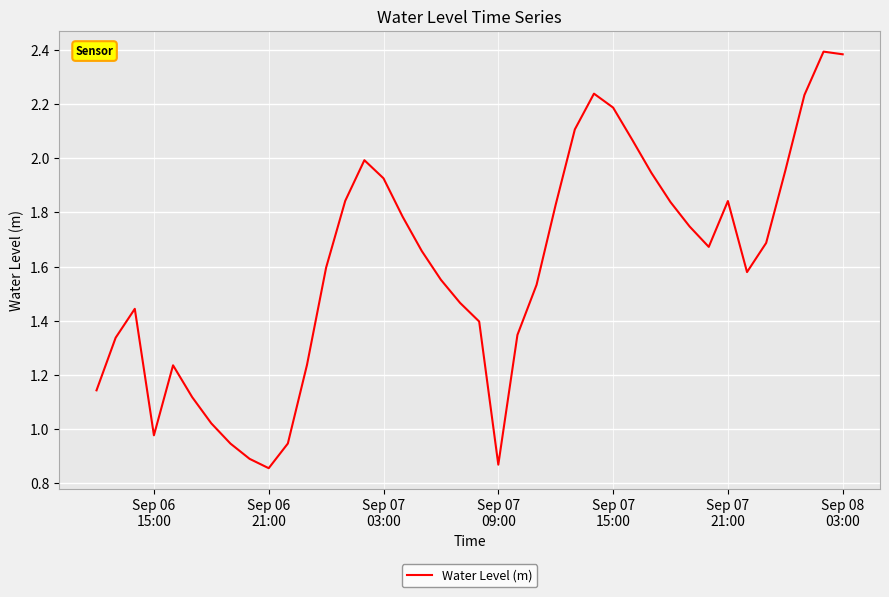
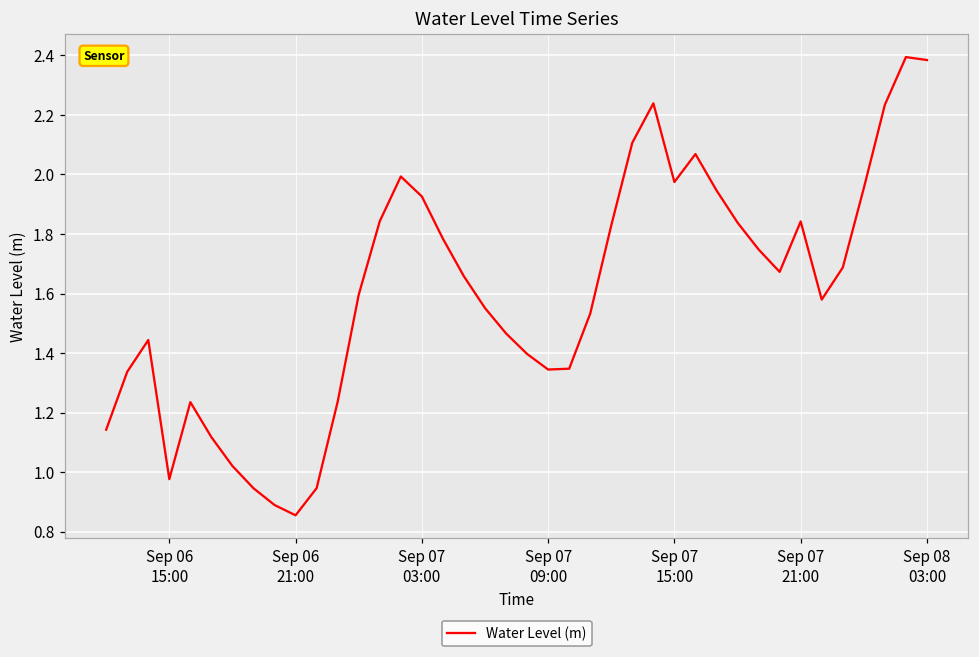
  {
    "Sep 06 15:00": 0.98,
    "Sep 06 21:00": 0.85,
    "Sep 07 03:00": 1.93,
-   "Sep 07 09:00": 0.87,
-   "Sep 07 15:00": 2.19,
+   "Sep 07 09:00": 1.34,
+   "Sep 07 15:00": 1.97,
    "Sep 07 21:00": 1.84,
    "Sep 08 03:00": 2.38
  }
